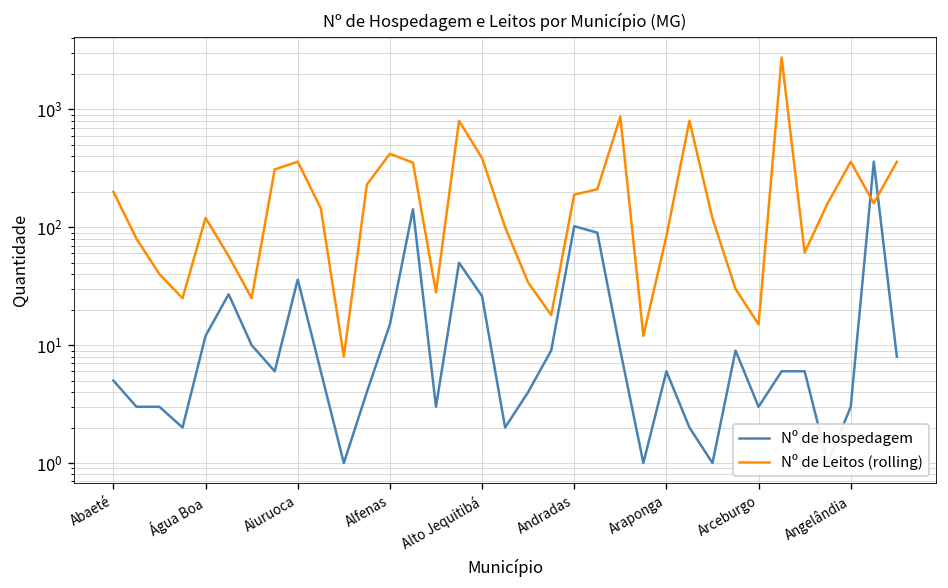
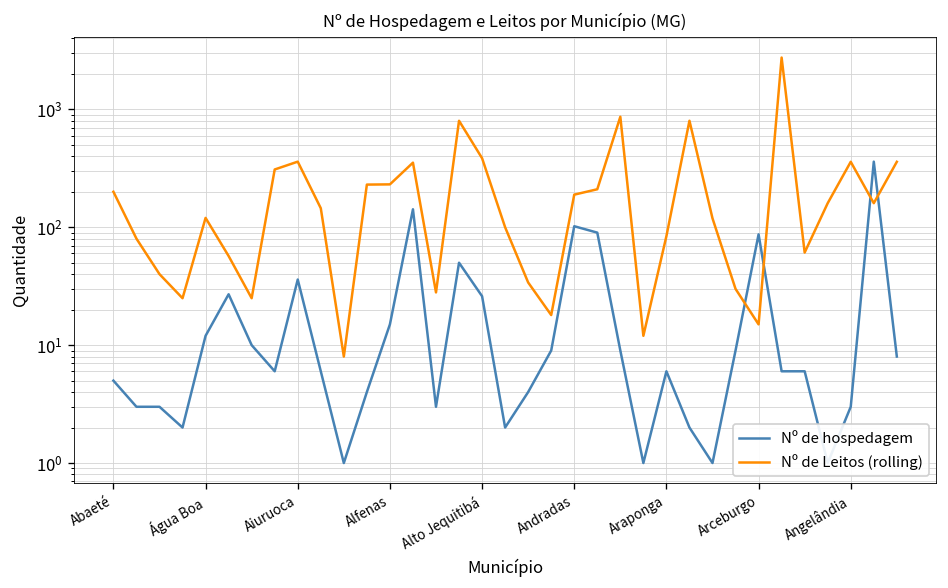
  {
    "Nº de hospedagem": {
      "Abaeté": 5,
      "Água Boa": 12,
      "Aiuruoca": 36,
      "Alfenas": 15,
      "Alto Jequitibá": 26,
      "Andradas": 100,
      "Araponga": 6,
-     "Arceburgo": 3,
+     "Arceburgo": 90,
      "Angelândia": 3
    },
    "Nº de Leitos (rolling)": {
      "Abaeté": 200,
      "Água Boa": 120,
      "Aiuruoca": 360,
-     "Alfenas": 420,
+     "Alfenas": 230,
      "Alto Jequitibá": 390,
      "Andradas": 190,
      "Araponga": 80,
      "Arceburgo": 15,
      "Angelândia": 360
    }
  }
